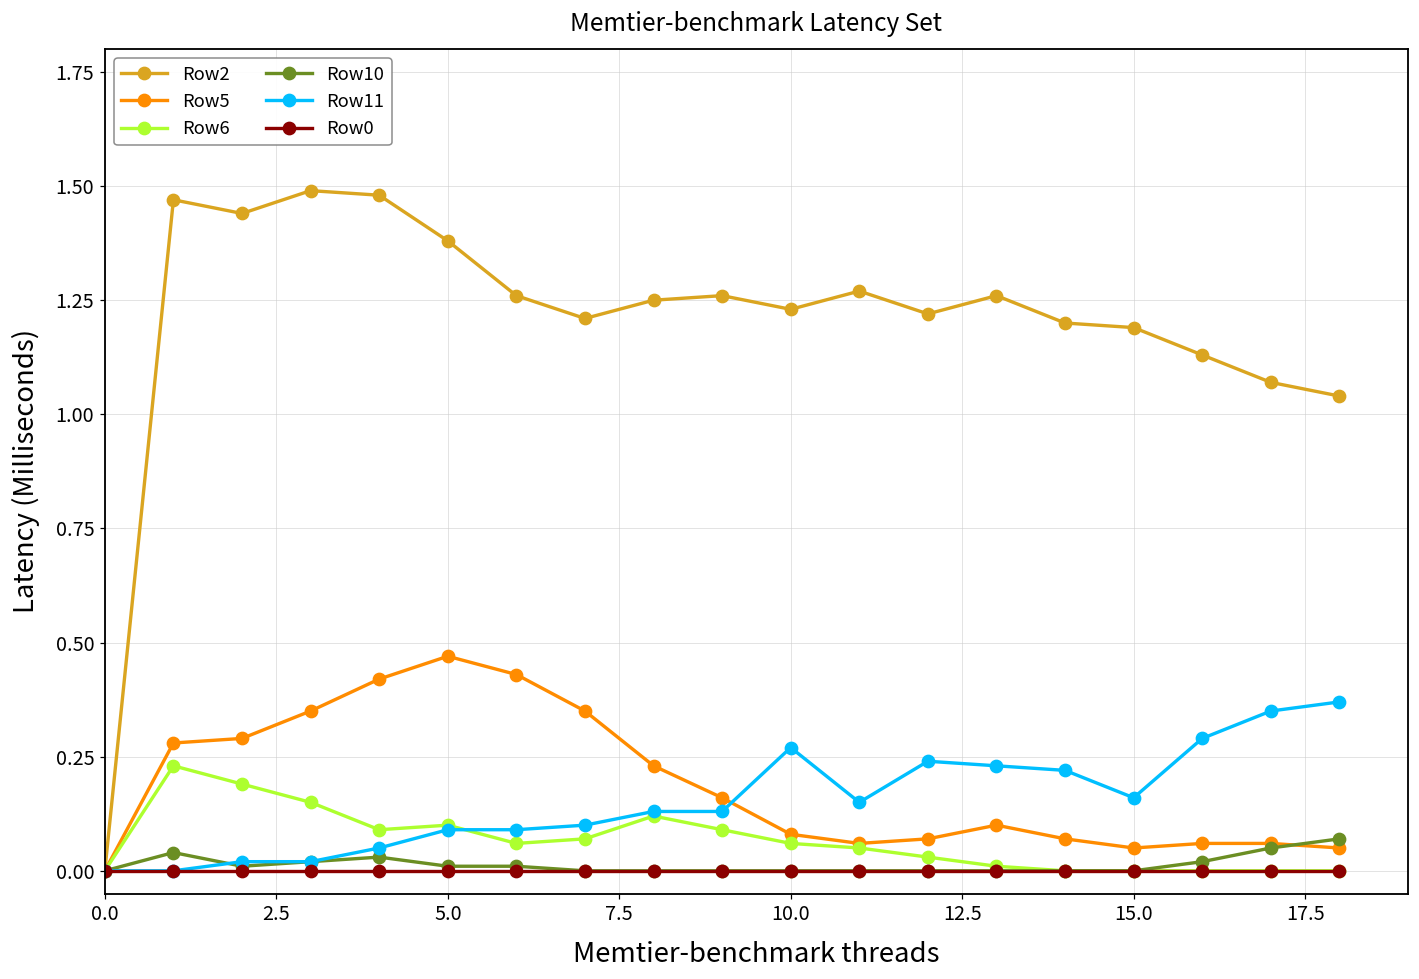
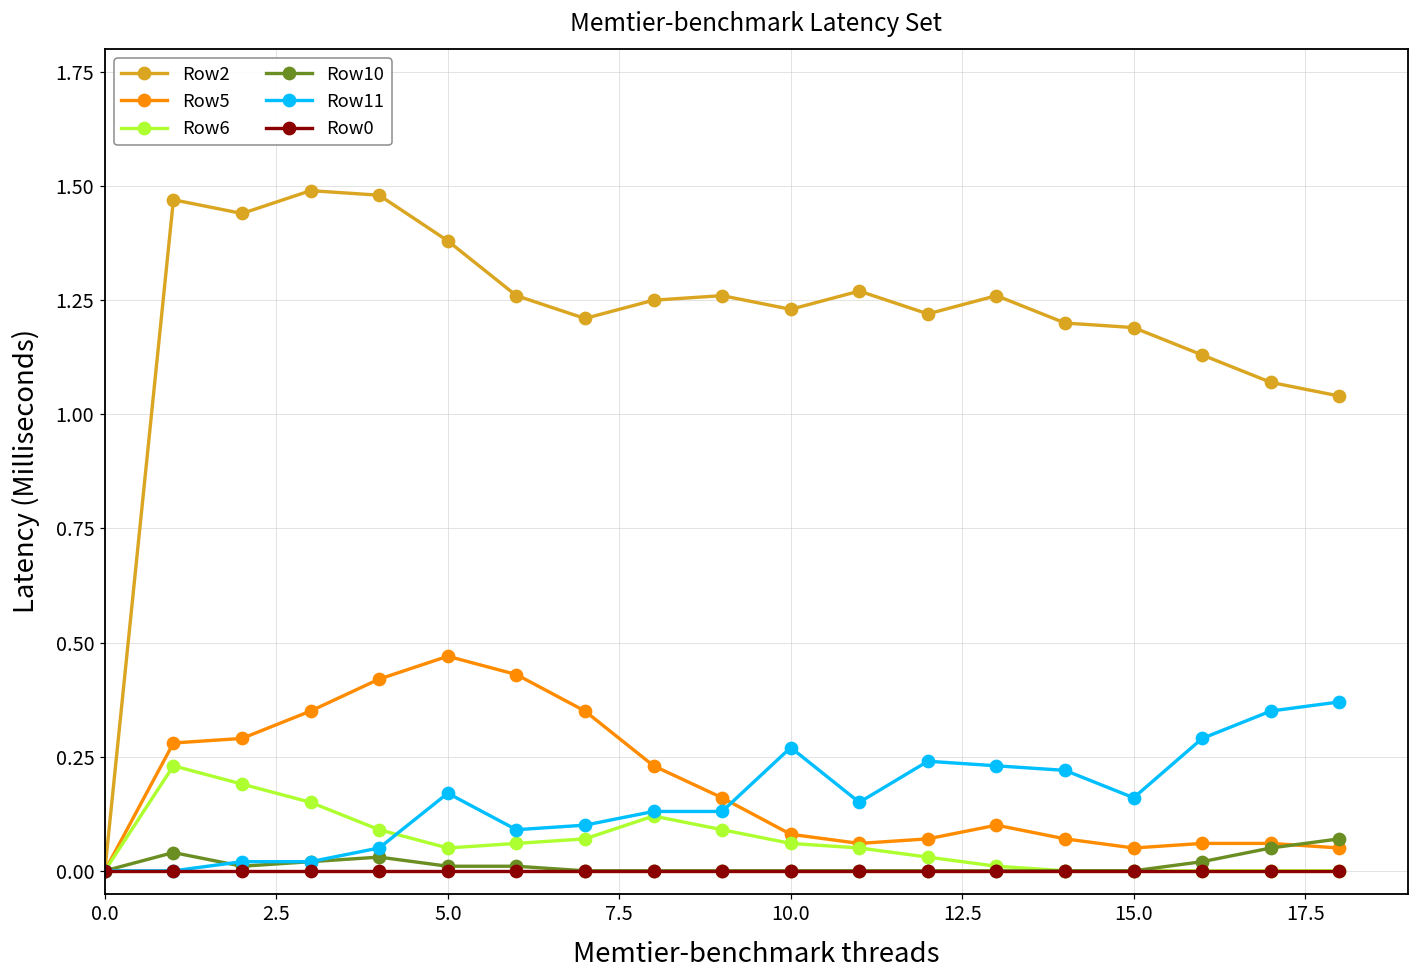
  {
    "Row6": {
-     "5.0": 0.10,
+     "5.0": 0.05,
      "10.0": 0.06
    },
    "Row10": {
      "5.0": 0.01
    },
    "Row11": {
-     "5.0": 0.09,
+     "5.0": 0.17,
      "10.0": 0.27,
      "15.0": 0.16
    },
    "Row0": {
      "5.0": 0.00
    }
  }
